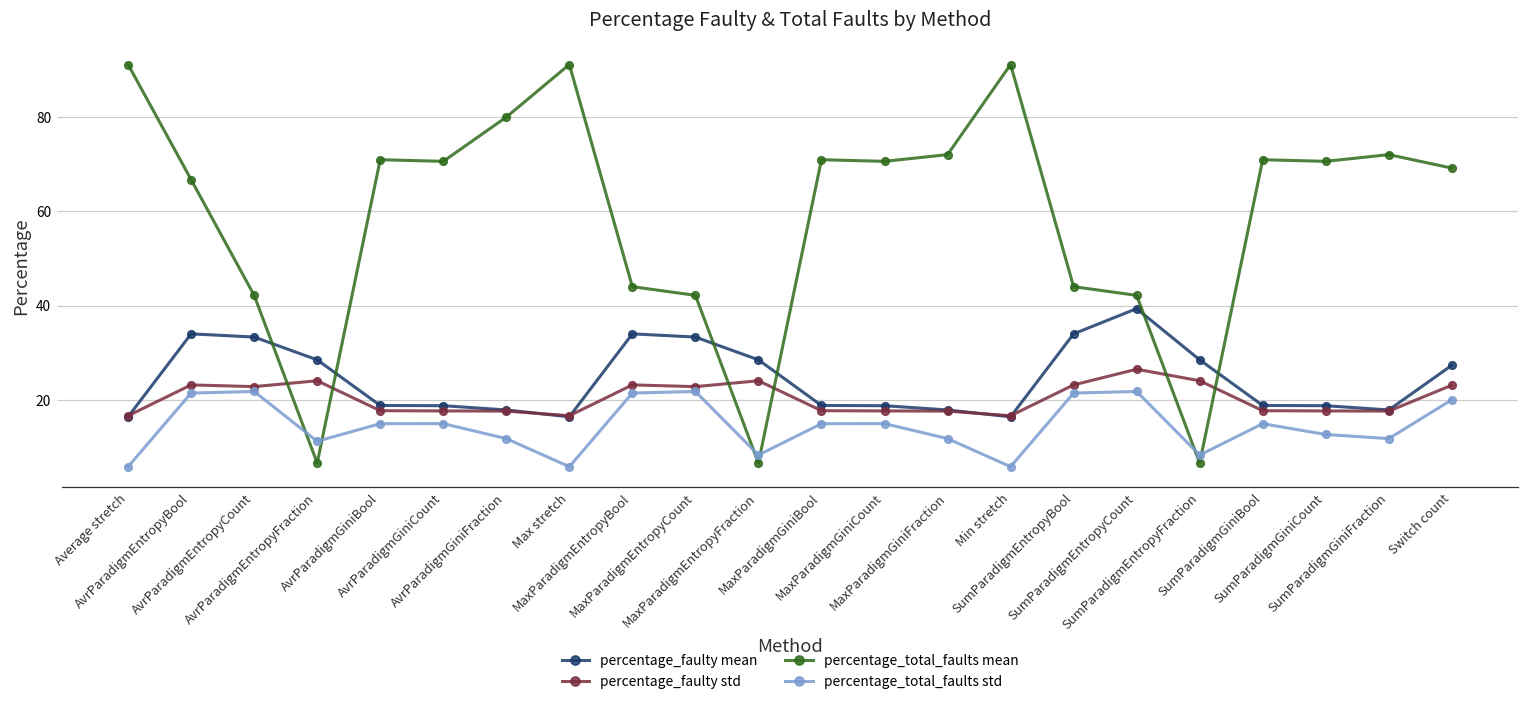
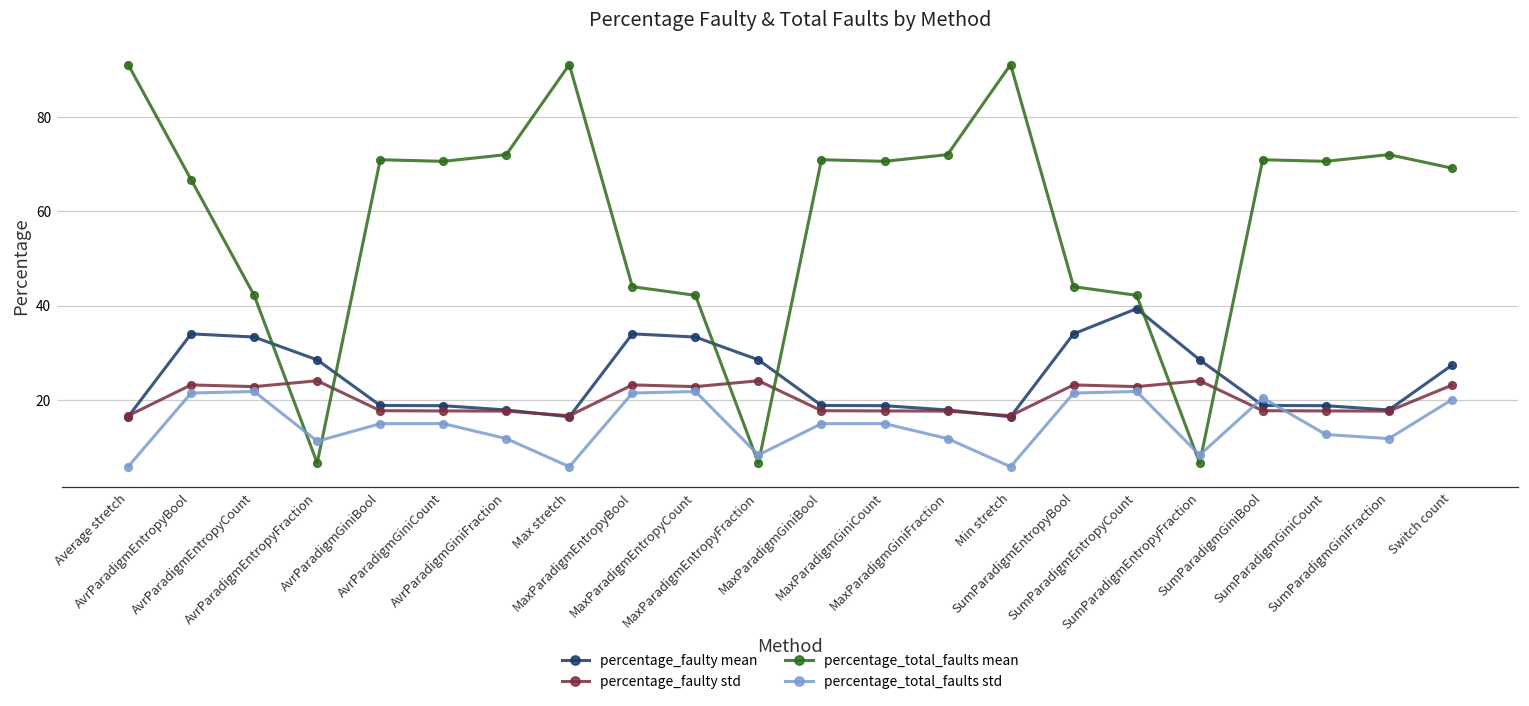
  {
    "percentage_faulty mean": {
      "AvrParadigmEntropyBool": 34,
      "AvrParadigmEntropyCount": 33,
      "AvrParadigmEntropyFraction": 28,
      "AvrParadigmGiniBool": 19,
      "AvrParadigmGiniCount": 19,
      "MaxParadigmEntropyBool": 34,
      "MaxParadigmEntropyCount": 33,
      "MaxParadigmEntropyFraction": 28,
      "MaxParadigmGiniBool": 19,
      "MaxParadigmGiniCount": 19,
      "SumParadigmEntropyBool": 34,
      "SumParadigmEntropyCount": 39,
      "SumParadigmEntropyFraction": 28,
      "SumParadigmGiniBool": 19,
      "SumParadigmGiniCount": 19,
      "Switch count": 27
    },
    "percentage_faulty std": {
      "AvrParadigmEntropyBool": 23,
      "AvrParadigmEntropyCount": 23,
      "AvrParadigmEntropyFraction": 24,
      "AvrParadigmGiniBool": 18,
      "AvrParadigmGiniCount": 18,
      "MaxParadigmEntropyBool": 23,
      "MaxParadigmEntropyCount": 23,
      "MaxParadigmEntropyFraction": 24,
      "MaxParadigmGiniBool": 18,
      "MaxParadigmGiniCount": 18,
      "SumParadigmEntropyBool": 23,
-     "SumParadigmEntropyCount": 27,
+     "SumParadigmEntropyCount": 23,
      "SumParadigmEntropyFraction": 24,
      "SumParadigmGiniBool": 18,
      "SumParadigmGiniCount": 18,
      "Switch count": 23
    },
    "percentage_total_faults mean": {
      "Average stretch": 91,
      "AvrParadigmEntropyBool": 67,
      "AvrParadigmEntropyCount": 42,
      "AvrParadigmEntropyFraction": 7,
      "AvrParadigmGiniBool": 71,
      "AvrParadigmGiniCount": 71,
-     "AvrParadigmGiniFraction": 80,
+     "AvrParadigmGiniFraction": 72,
      "Max stretch": 91,
      "MaxParadigmEntropyBool": 44,
      "MaxParadigmEntropyCount": 42,
      "MaxParadigmEntropyFraction": 7,
      "MaxParadigmGiniBool": 71,
      "MaxParadigmGiniCount": 71,
      "MaxParadigmGiniFraction": 72,
      "Min stretch": 91,
      "SumParadigmEntropyBool": 44,
      "SumParadigmEntropyCount": 42,
      "SumParadigmEntropyFraction": 7,
      "SumParadigmGiniBool": 71,
      "SumParadigmGiniCount": 71,
      "SumParadigmGiniFraction": 72,
      "Switch count": 69
    },
    "percentage_total_faults std": {
      "Average stretch": 6,
      "AvrParadigmEntropyBool": 21,
      "AvrParadigmEntropyCount": 22,
      "AvrParadigmEntropyFraction": 11,
      "AvrParadigmGiniBool": 15,
      "AvrParadigmGiniCount": 15,
      "AvrParadigmGiniFraction": 12,
      "Max stretch": 6,
      "MaxParadigmEntropyBool": 21,
      "MaxParadigmEntropyCount": 22,
      "MaxParadigmEntropyFraction": 8,
      "MaxParadigmGiniBool": 15,
      "MaxParadigmGiniCount": 15,
      "MaxParadigmGiniFraction": 12,
      "Min stretch": 6,
      "SumParadigmEntropyBool": 21,
      "SumParadigmEntropyCount": 22,
      "SumParadigmEntropyFraction": 8,
-     "SumParadigmGiniBool": 15,
+     "SumParadigmGiniBool": 20,
      "SumParadigmGiniCount": 13,
      "SumParadigmGiniFraction": 12,
      "Switch count": 20
    }
  }
